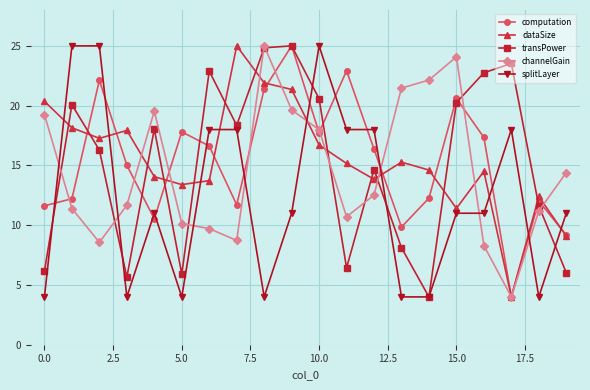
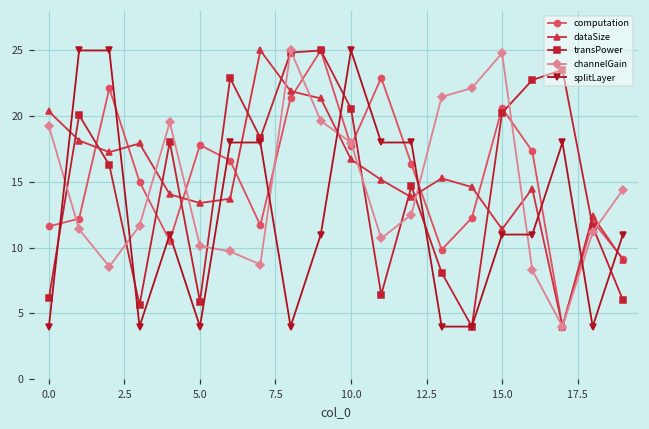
  {
    "channelGain": {
      "0.0": 19.2,
      "5.0": 10.1,
      "10.0": 18.0,
-     "15.0": 24.1
+     "15.0": 24.8
    }
  }
